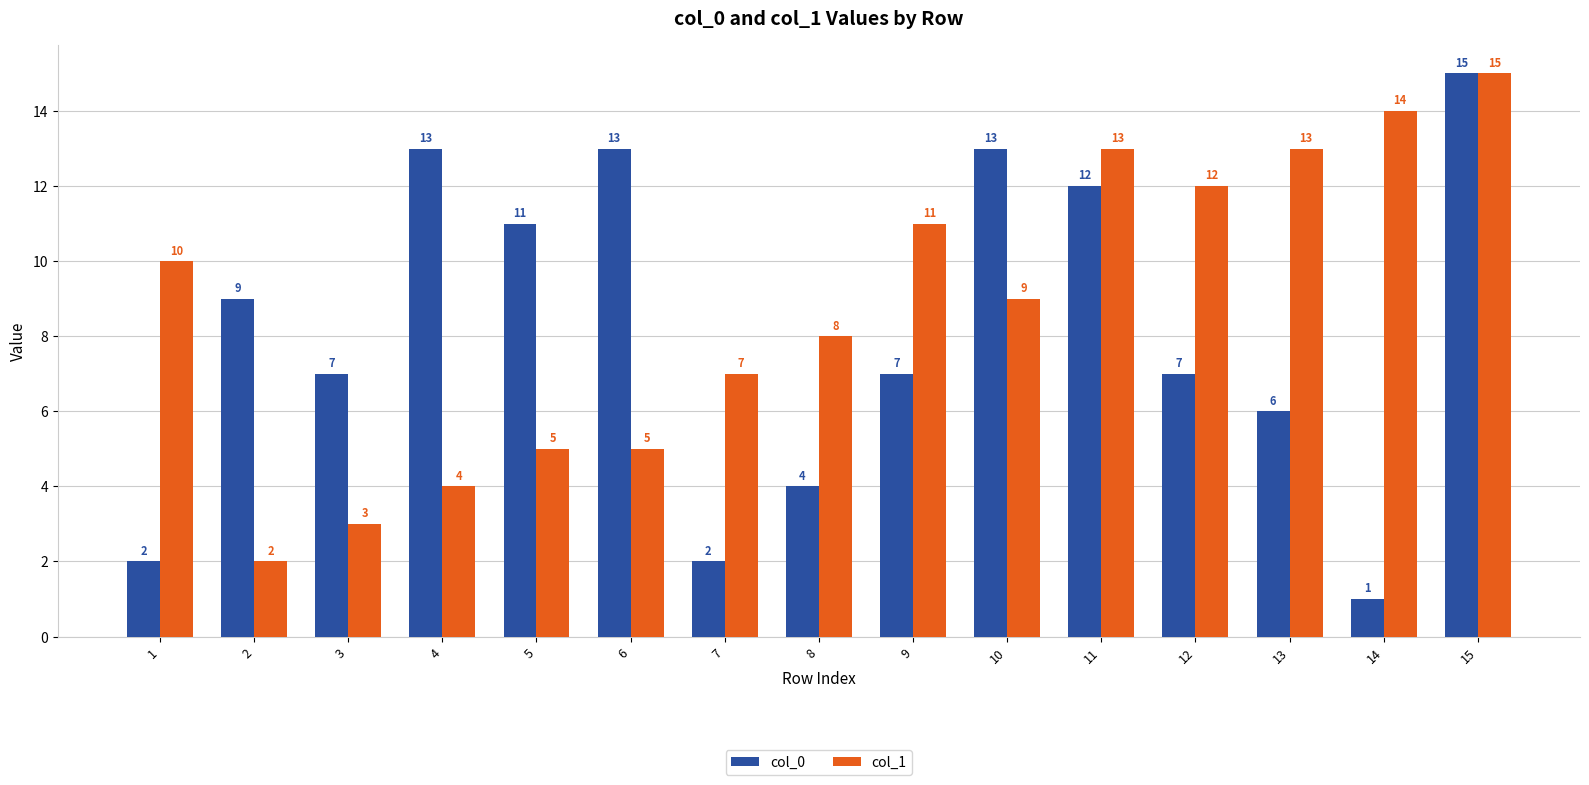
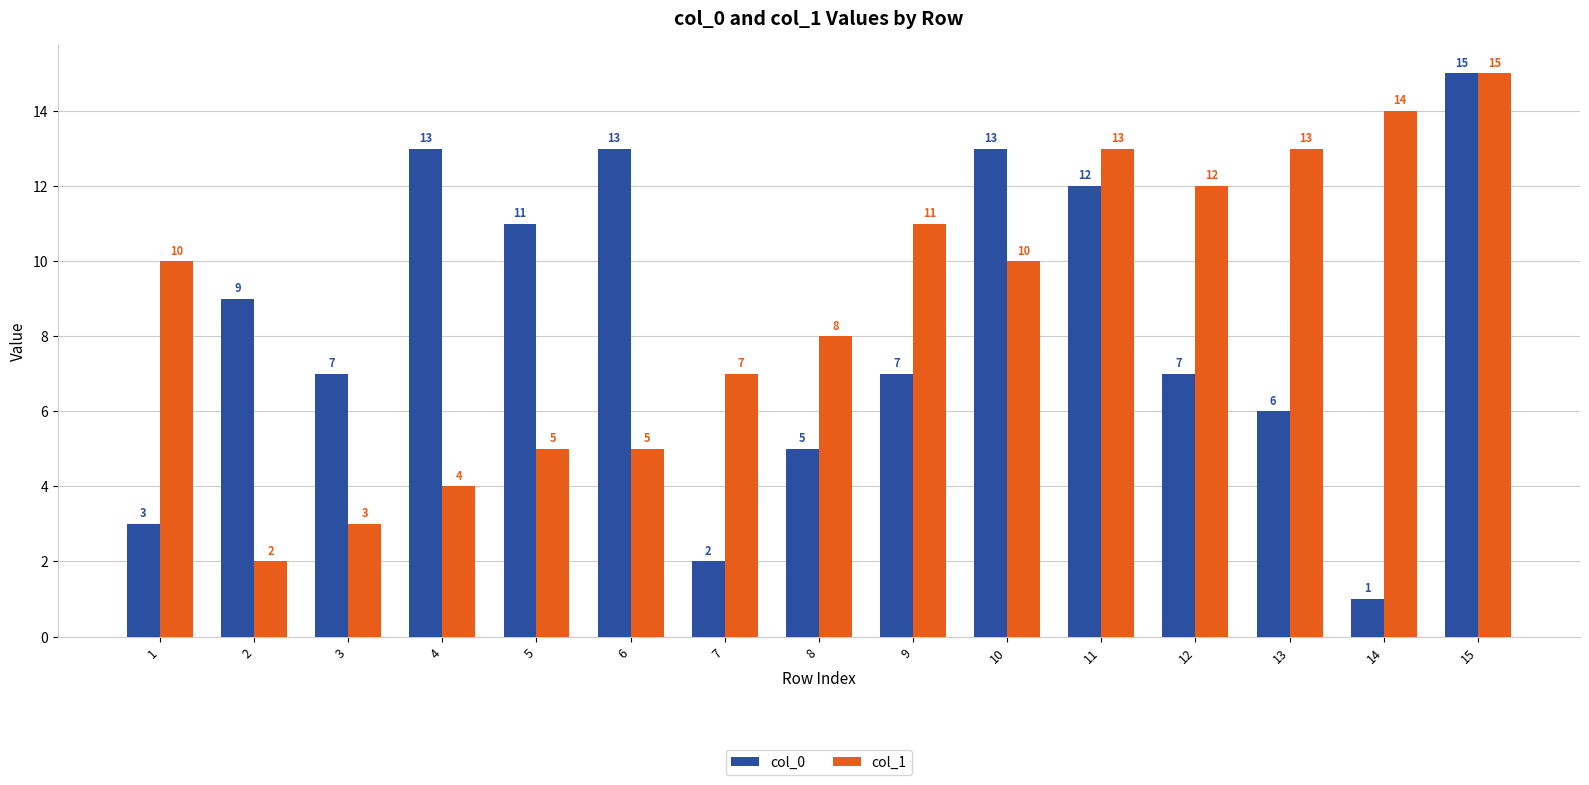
  {
    "col_0": {
-     "1": 2,
+     "1": 3,
      "2": 9,
      "3": 7,
      "4": 13,
      "5": 11,
      "6": 13,
      "7": 2,
-     "8": 4,
+     "8": 5,
      "9": 7,
      "10": 13,
      "11": 12,
      "12": 7,
      "13": 6,
      "14": 1,
      "15": 15
    },
    "col_1": {
      "1": 10,
      "2": 2,
      "3": 3,
      "4": 4,
      "5": 5,
      "6": 5,
      "7": 7,
      "8": 8,
      "9": 11,
-     "10": 9,
+     "10": 10,
      "11": 13,
      "12": 12,
      "13": 13,
      "14": 14,
      "15": 15
    }
  }
